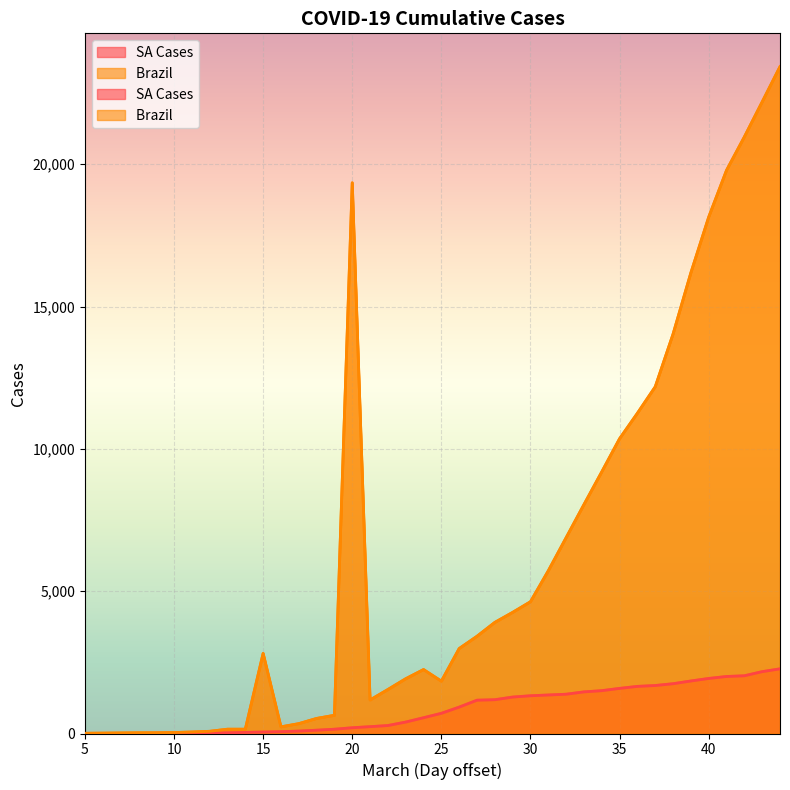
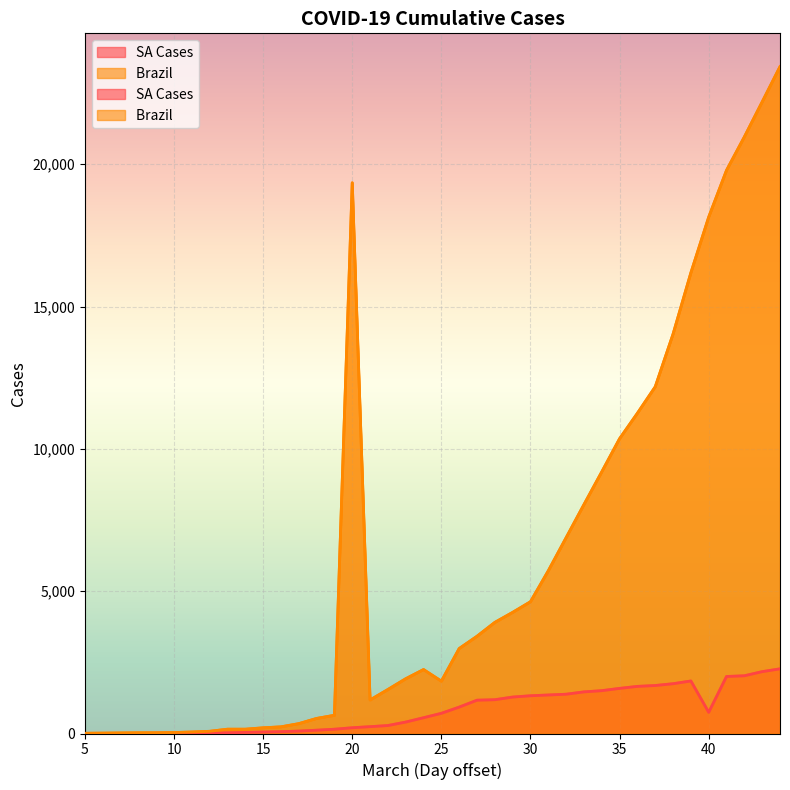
  {
    "SA Cases": {
      "15": "100",
      "20": "200",
      "25": "700",
      "30": "1,300",
      "35": "1,600",
-     "40": "1,900"
+     "40": "700"
    },
    "Brazil": {
-     "15": "2,800",
+     "15": "200",
      "20": "19,400",
      "25": "1,800",
      "30": "4,600",
      "35": "10,400",
      "40": "18,100"
    }
  }
